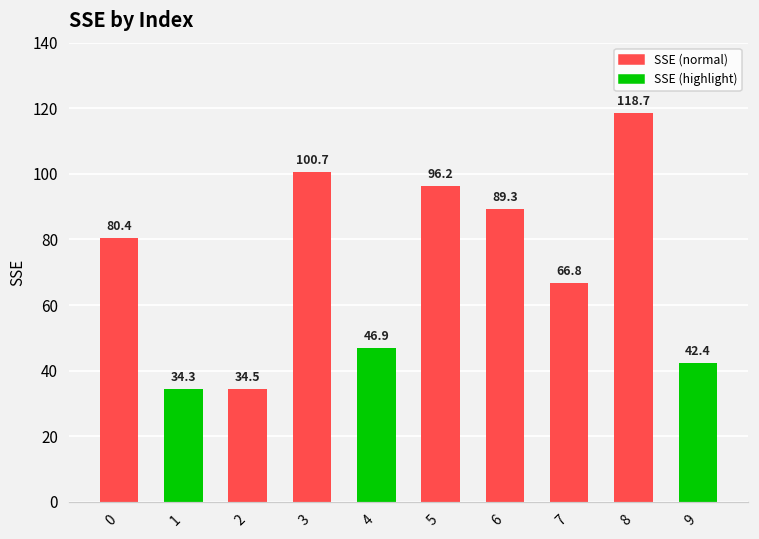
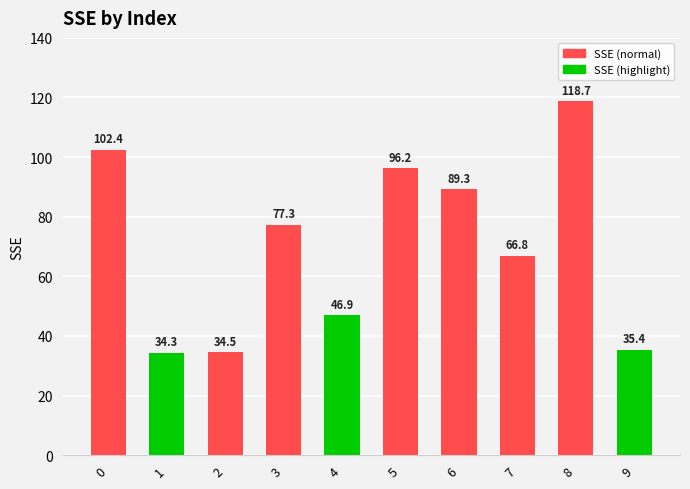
  {
-   "0": 80.4,
+   "0": 102.4,
    "1": 34.3,
    "2": 34.5,
-   "3": 100.7,
+   "3": 77.3,
    "4": 46.9,
    "5": 96.2,
    "6": 89.3,
    "7": 66.8,
    "8": 118.7,
-   "9": 42.4
+   "9": 35.4
  }
